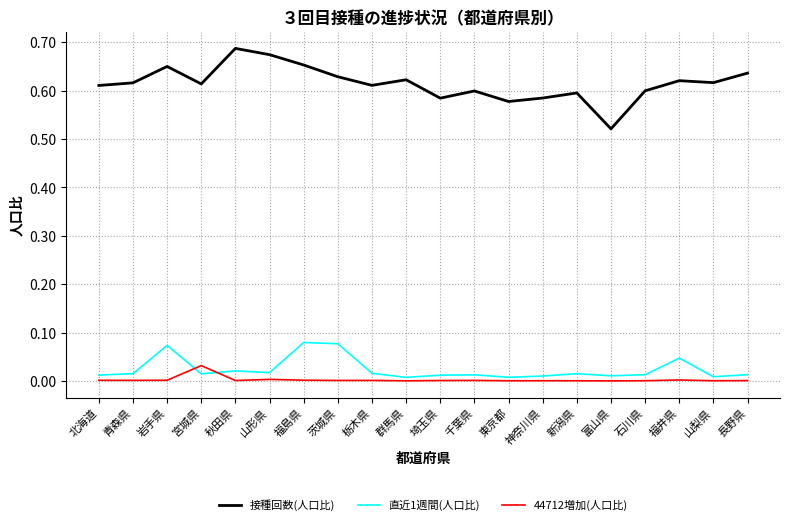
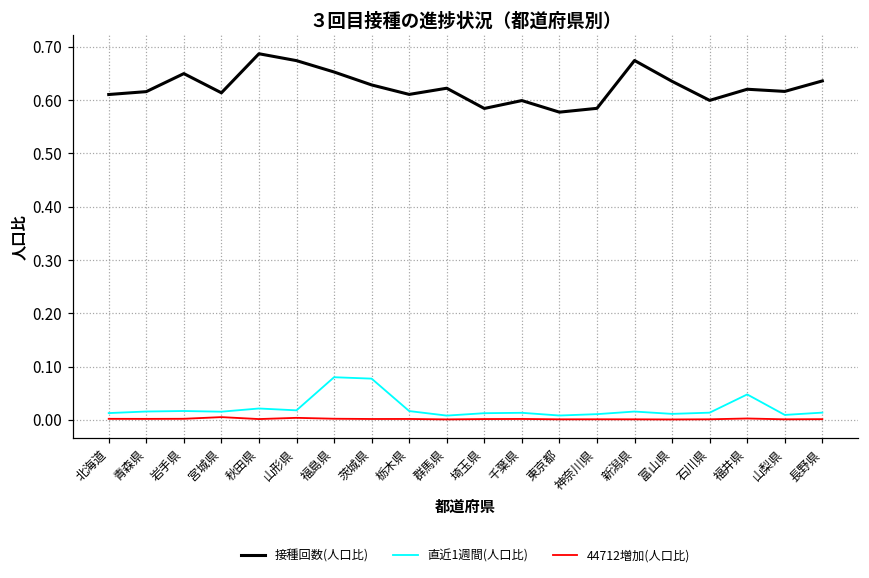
  {
    "接種回数(人口比)": {
      "北海道": 0.61,
      "青森県": 0.62,
      "岩手県": 0.65,
      "宮城県": 0.61,
      "秋田県": 0.69,
      "山形県": 0.67,
      "福島県": 0.65,
      "茨城県": 0.63,
      "栃木県": 0.61,
      "群馬県": 0.62,
      "埼玉県": 0.58,
      "千葉県": 0.60,
      "東京都": 0.58,
      "神奈川県": 0.58,
-     "新潟県": 0.60,
-     "富山県": 0.52,
+     "新潟県": 0.67,
+     "富山県": 0.64,
      "石川県": 0.60,
      "福井県": 0.62,
      "山梨県": 0.62,
      "長野県": 0.64
    },
    "直近1週間(人口比)": {
      "北海道": 0.01,
      "青森県": 0.02,
-     "岩手県": 0.07,
+     "岩手県": 0.02,
      "宮城県": 0.02,
      "秋田県": 0.02,
      "山形県": 0.02,
      "福島県": 0.08,
      "茨城県": 0.08,
      "栃木県": 0.02,
      "群馬県": 0.01,
      "埼玉県": 0.01,
      "千葉県": 0.01,
      "東京都": 0.01,
      "神奈川県": 0.01,
      "新潟県": 0.02,
      "富山県": 0.01,
      "石川県": 0.01,
      "福井県": 0.05,
      "山梨県": 0.01,
      "長野県": 0.01
    },
    "44712増加(人口比)": {
      "北海道": 0.00,
      "青森県": 0.00,
      "岩手県": 0.00,
-     "宮城県": 0.03,
+     "宮城県": 0.01,
      "秋田県": 0.00,
      "山形県": 0.00,
      "福島県": 0.00,
      "茨城県": 0.00,
      "栃木県": 0.00,
      "群馬県": 0.00,
      "埼玉県": 0.00,
      "千葉県": 0.00,
      "東京都": 0.00,
      "神奈川県": 0.00,
      "新潟県": 0.00,
      "富山県": 0.00,
      "石川県": 0.00,
      "福井県": 0.00,
      "山梨県": 0.00,
      "長野県": 0.00
    }
  }
